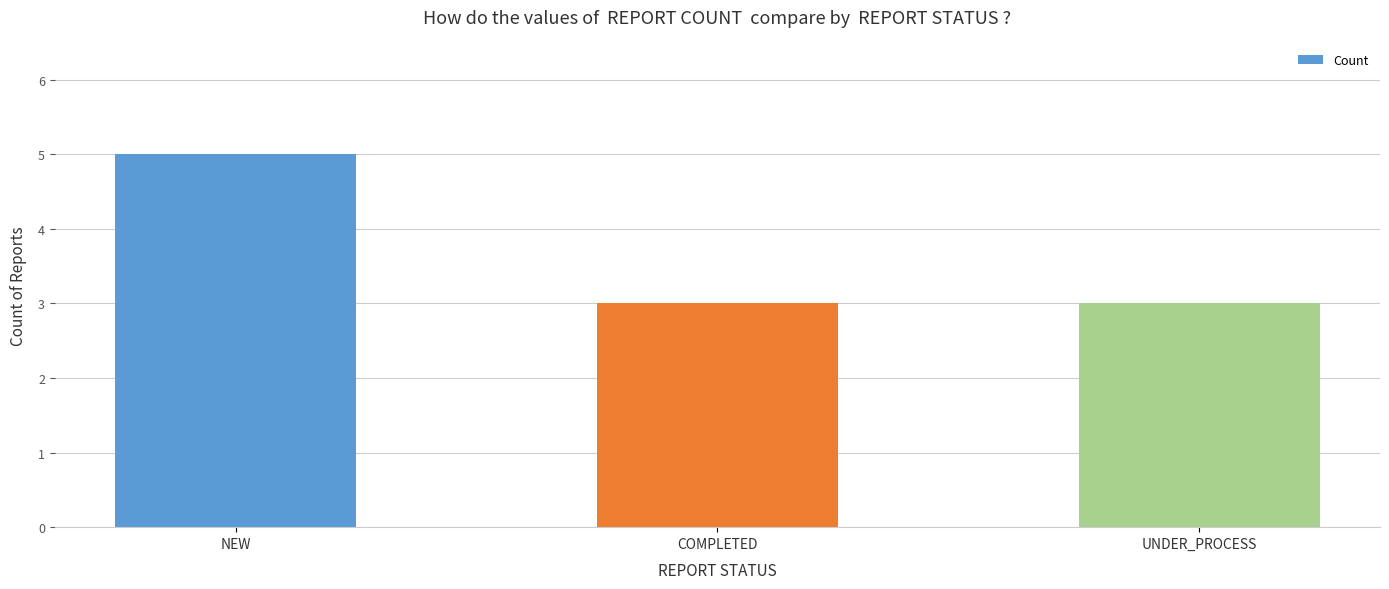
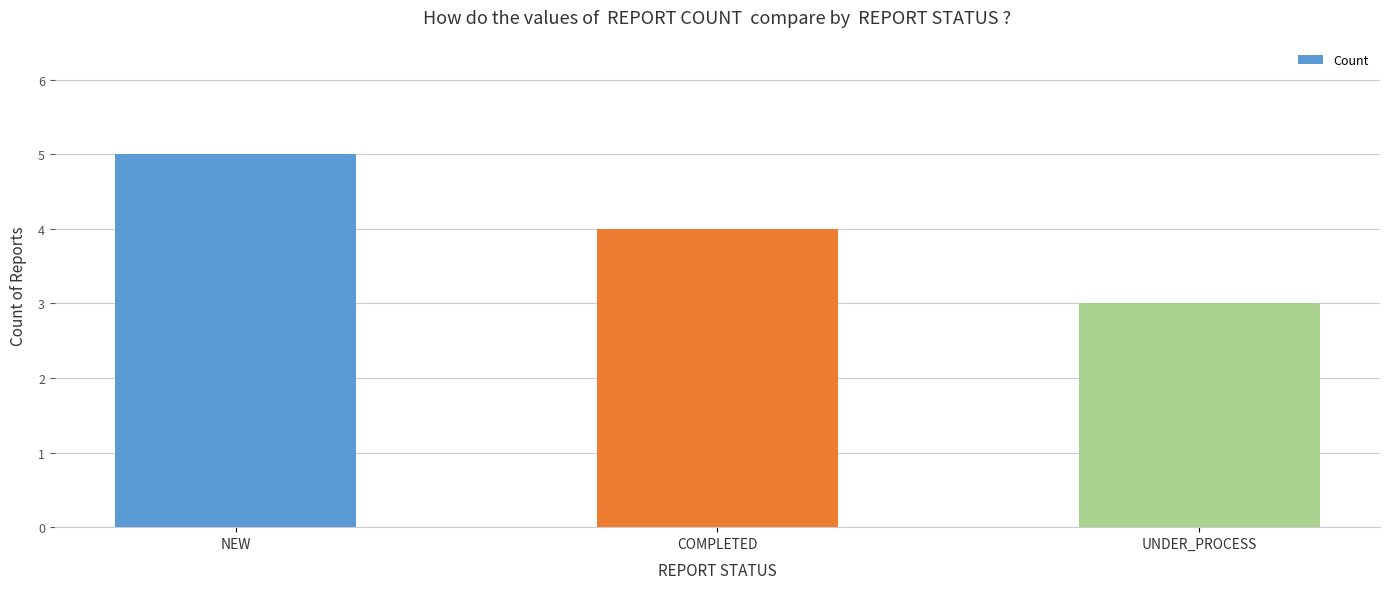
  {
    "NEW": 5,
-   "COMPLETED": 3,
+   "COMPLETED": 4,
    "UNDER_PROCESS": 3
  }
